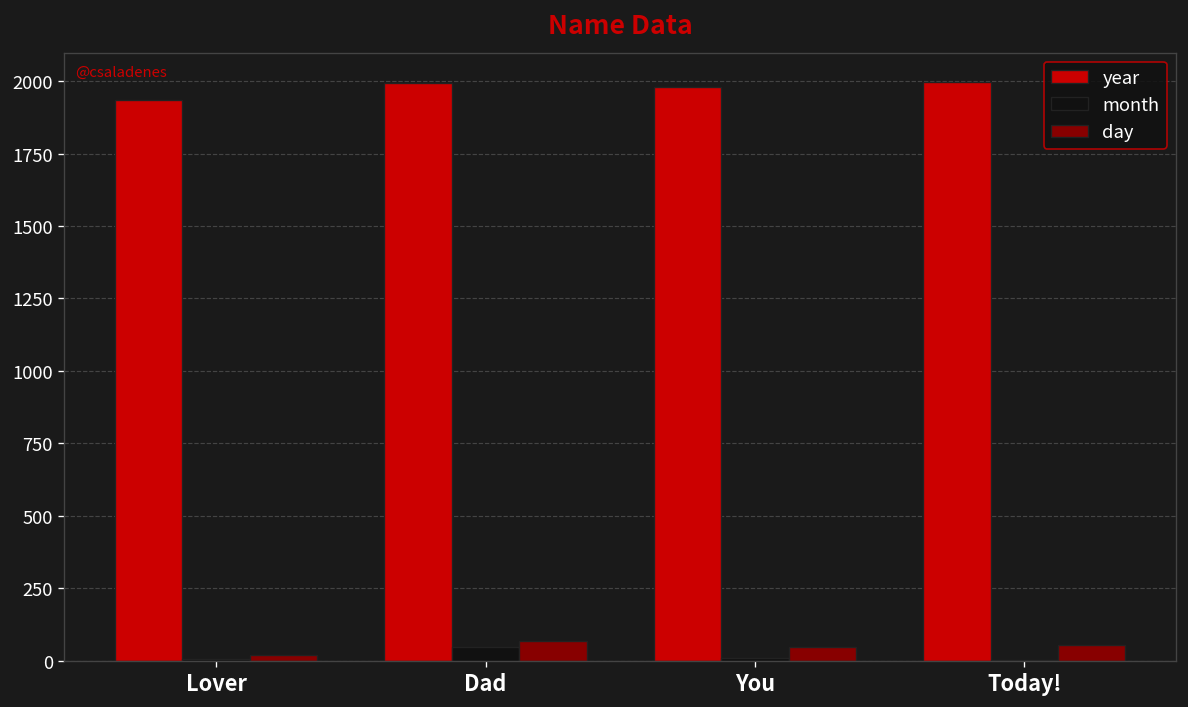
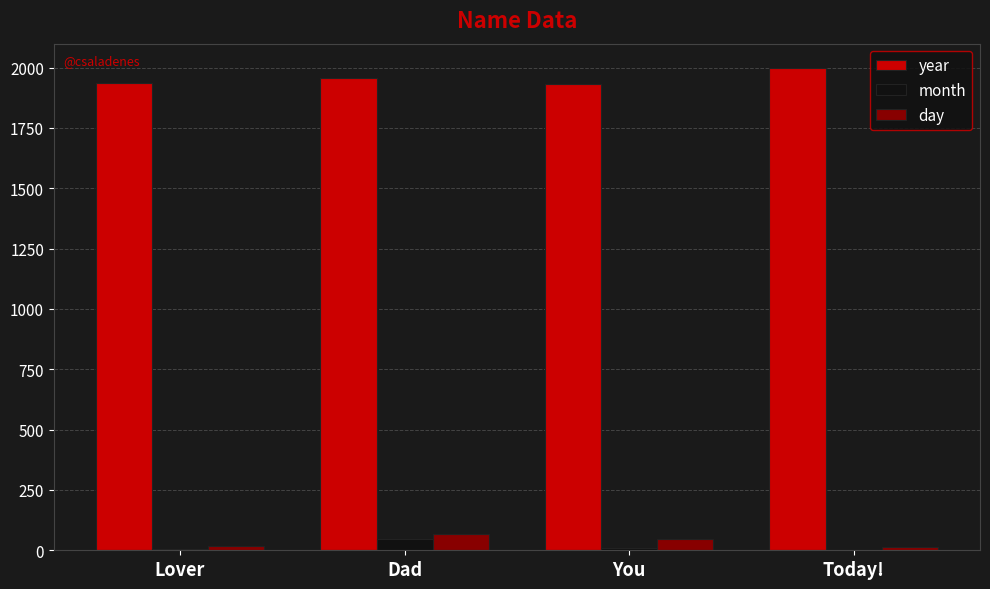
  {
    "year": {
      "Lover": 1940,
-     "Dad": 2000,
-     "You": 1980,
+     "Dad": 1960,
+     "You": 1930,
      "Today!": 2000
    },
    "month": {
      "Dad": 50
    },
    "day": {
      "Lover": 20,
      "Dad": 70,
      "You": 50,
-     "Today!": 50
+     "Today!": 10
    }
  }
